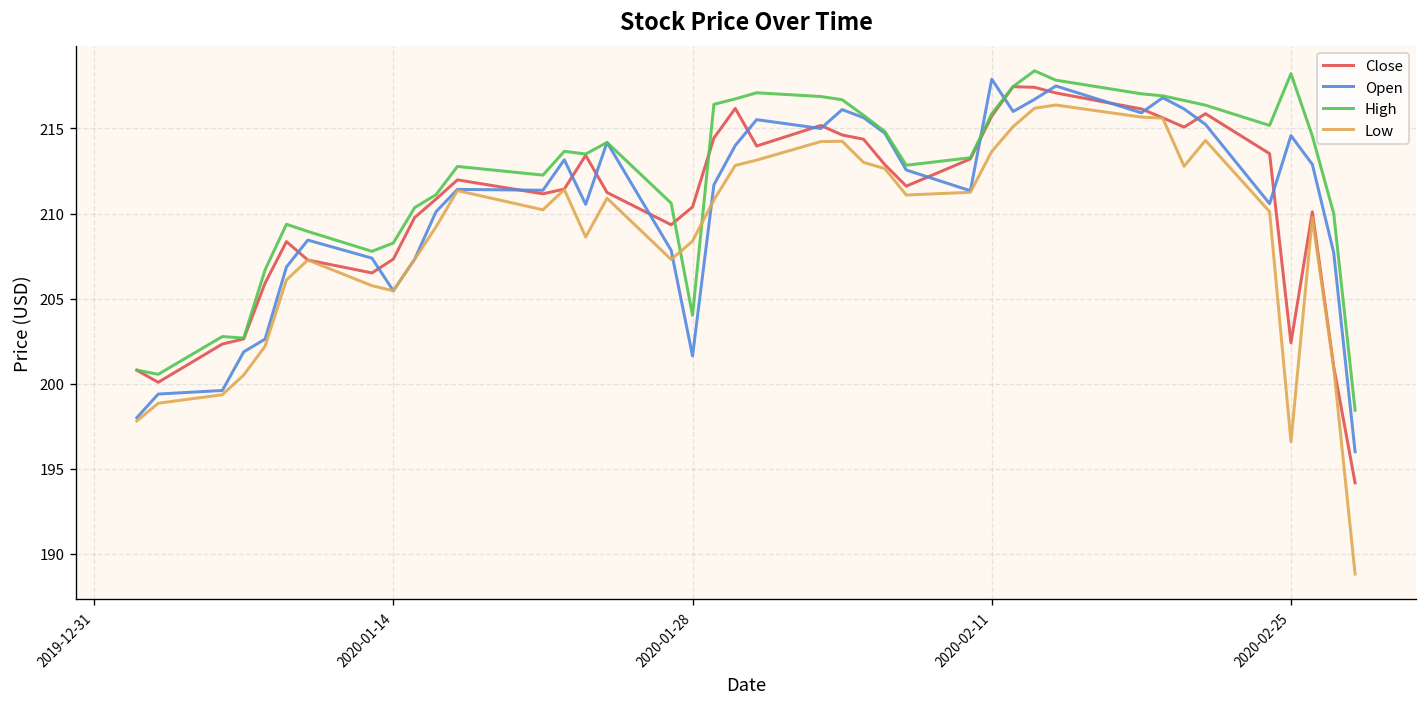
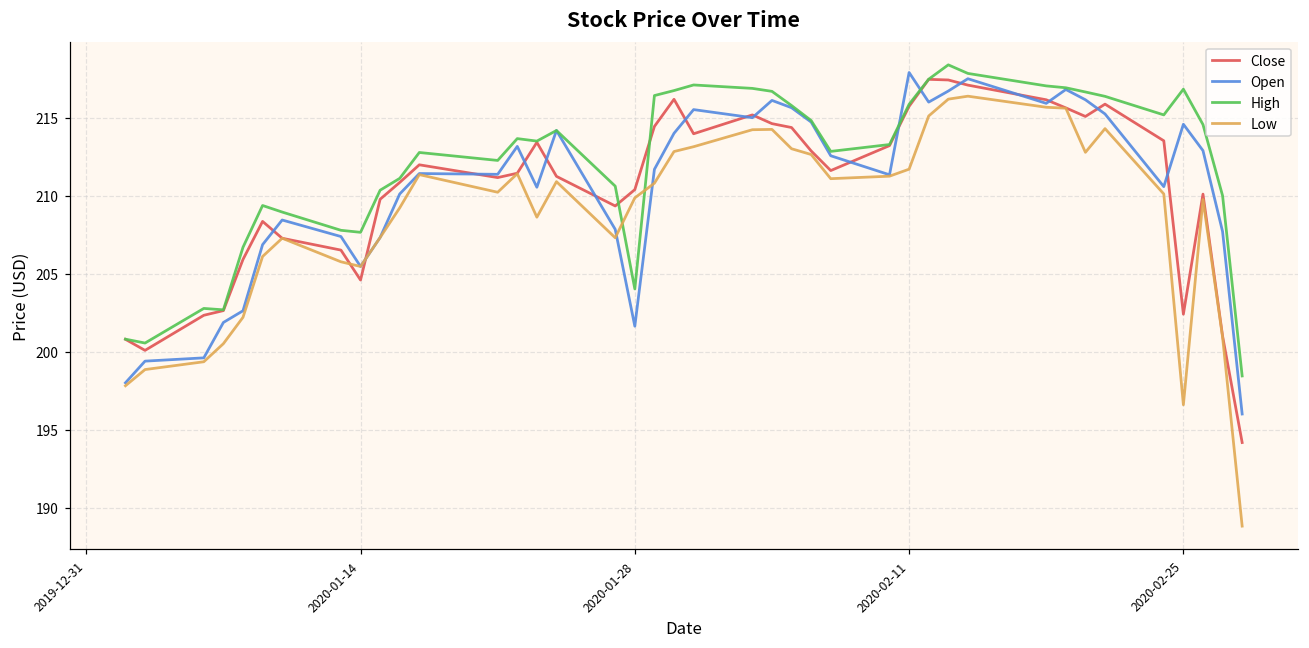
  {
    "Close": {
-     "2020-01-14": 207.3,
+     "2020-01-14": 204.6,
      "2020-01-28": 210.4,
      "2020-02-25": 202.4
    },
    "Open": {
      "2020-01-28": 201.6,
      "2020-02-11": 217.9,
      "2020-02-25": 214.6
    },
    "High": {
-     "2020-01-14": 208.3,
+     "2020-01-14": 207.7,
      "2020-01-28": 204.0,
-     "2020-02-25": 218.2
+     "2020-02-25": 216.8
    },
    "Low": {
-     "2020-01-28": 208.4,
-     "2020-02-11": 213.7,
+     "2020-01-28": 209.9,
+     "2020-02-11": 211.7,
      "2020-02-25": 196.6
    }
  }
